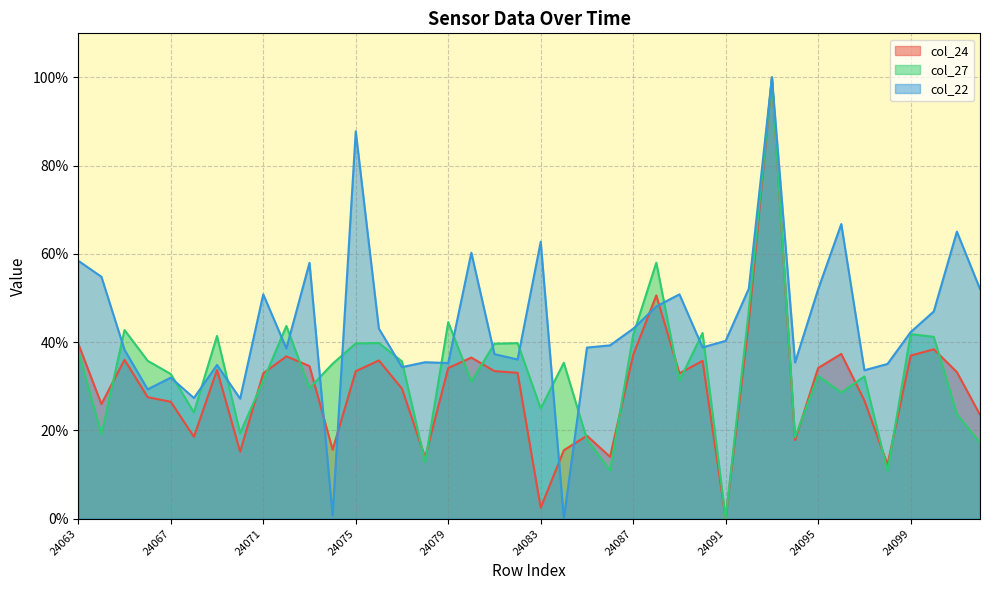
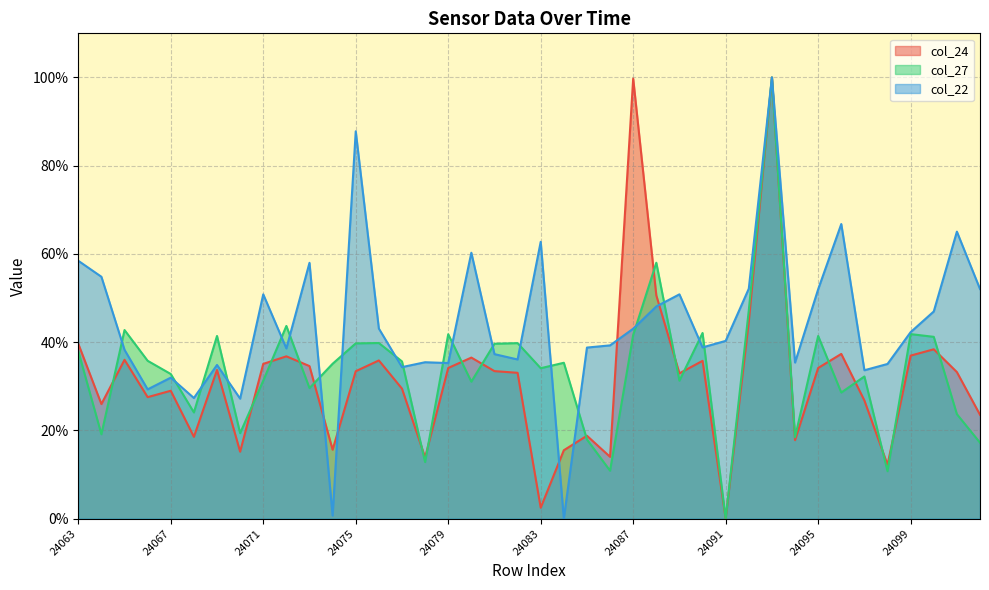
  {
    "col_24": {
      "24063": "40%",
-     "24067": "26%",
-     "24071": "33%",
+     "24067": "29%",
+     "24071": "35%",
      "24075": "33%",
      "24079": "34%",
      "24083": "2%",
-     "24087": "37%",
+     "24087": "100%",
      "24095": "34%",
      "24099": "37%"
    },
    "col_27": {
      "24063": "38%",
      "24067": "33%",
      "24071": "31%",
      "24075": "40%",
-     "24079": "45%",
-     "24083": "25%",
+     "24079": "42%",
+     "24083": "34%",
      "24087": "42%",
-     "24095": "32%"
+     "24095": "41%"
    },
    "col_22": {
      "24063": "58%",
      "24067": "32%",
      "24071": "51%",
      "24075": "88%",
      "24079": "35%",
      "24083": "63%",
      "24087": "43%",
      "24091": "40%",
      "24095": "52%"
    }
  }
